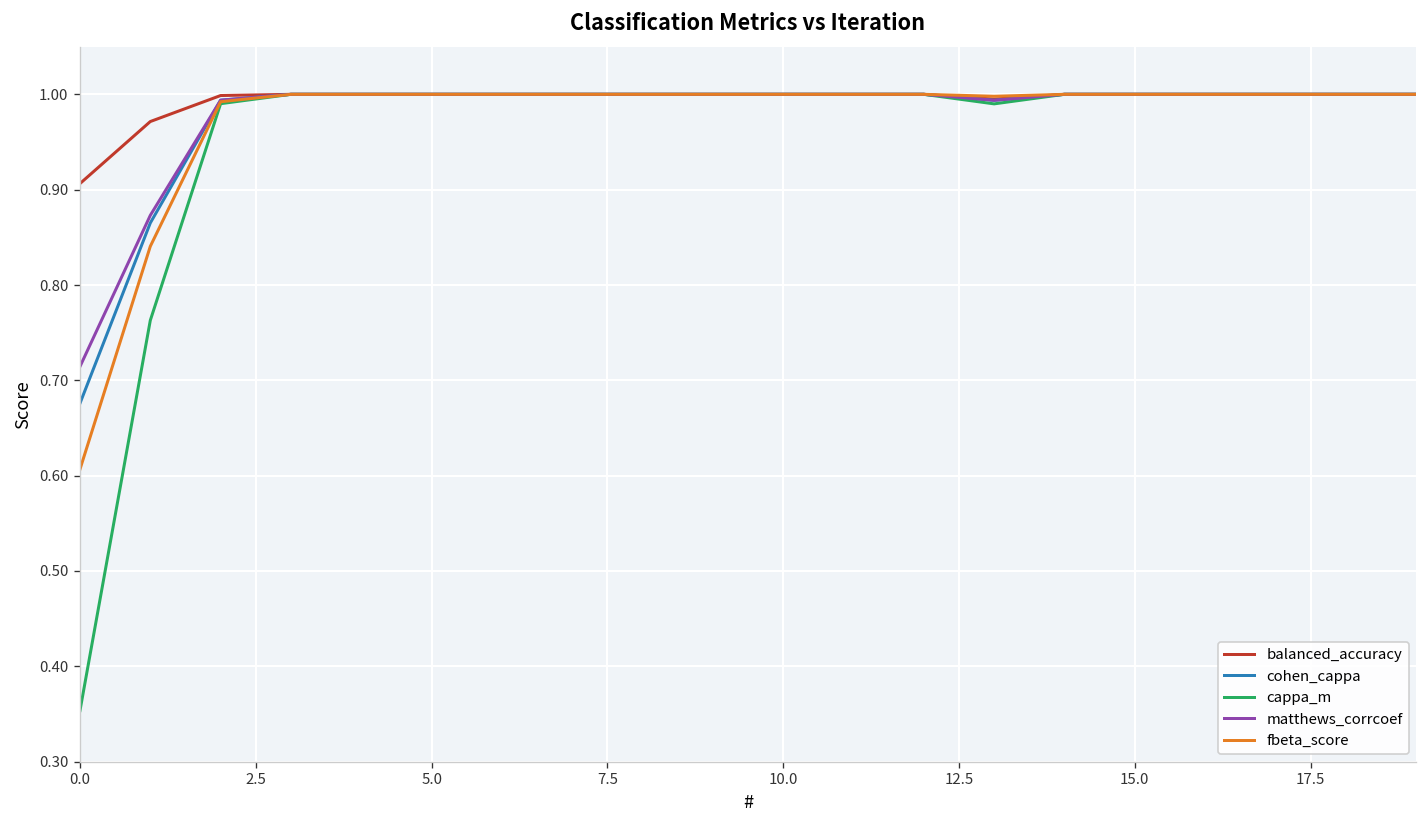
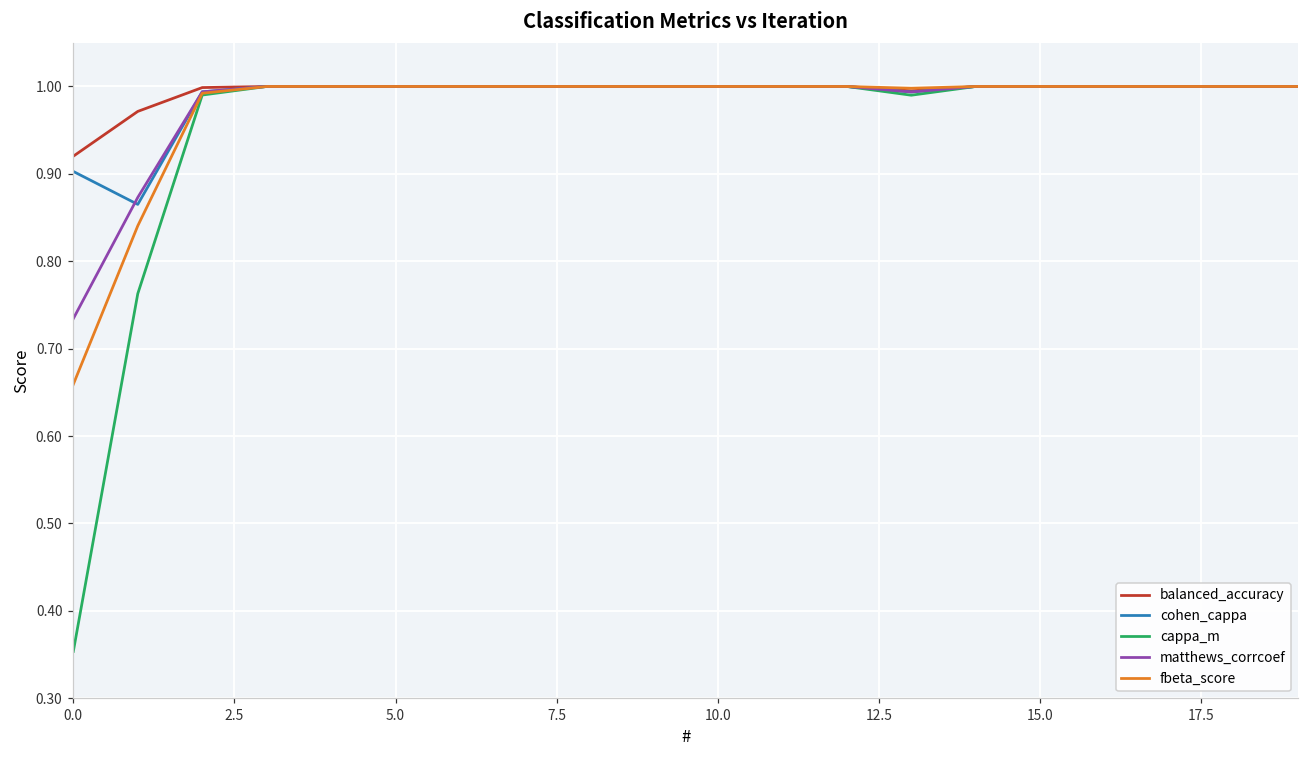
  {
    "balanced_accuracy": {
-     "0.0": 0.91
+     "0.0": 0.92
    },
    "cohen_cappa": {
-     "0.0": 0.68
+     "0.0": 0.90
    },
    "cappa_m": {
      "0.0": 0.35
    },
    "matthews_corrcoef": {
-     "0.0": 0.71
+     "0.0": 0.73
    },
    "fbeta_score": {
-     "0.0": 0.61
+     "0.0": 0.66
    }
  }
